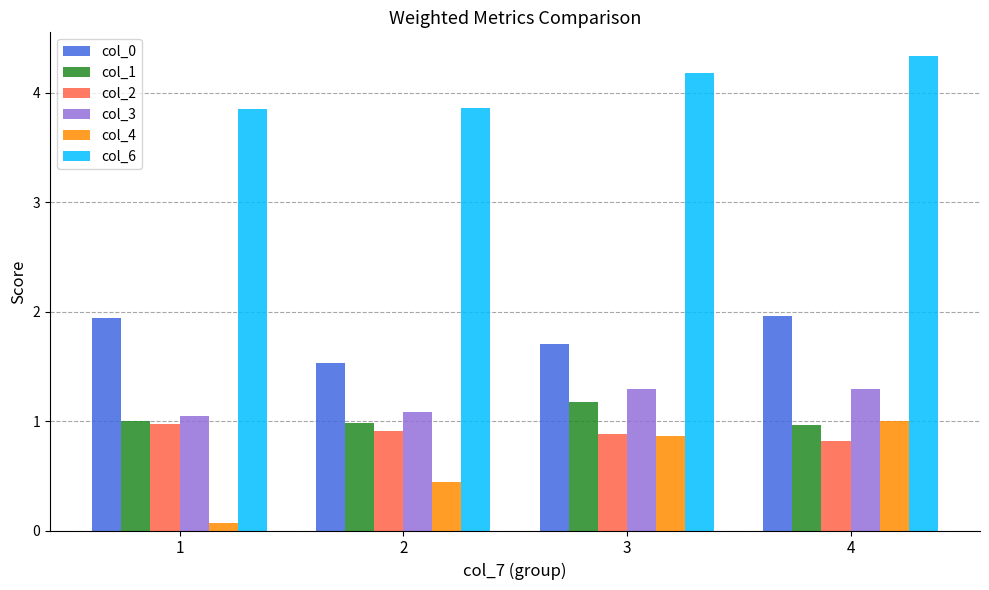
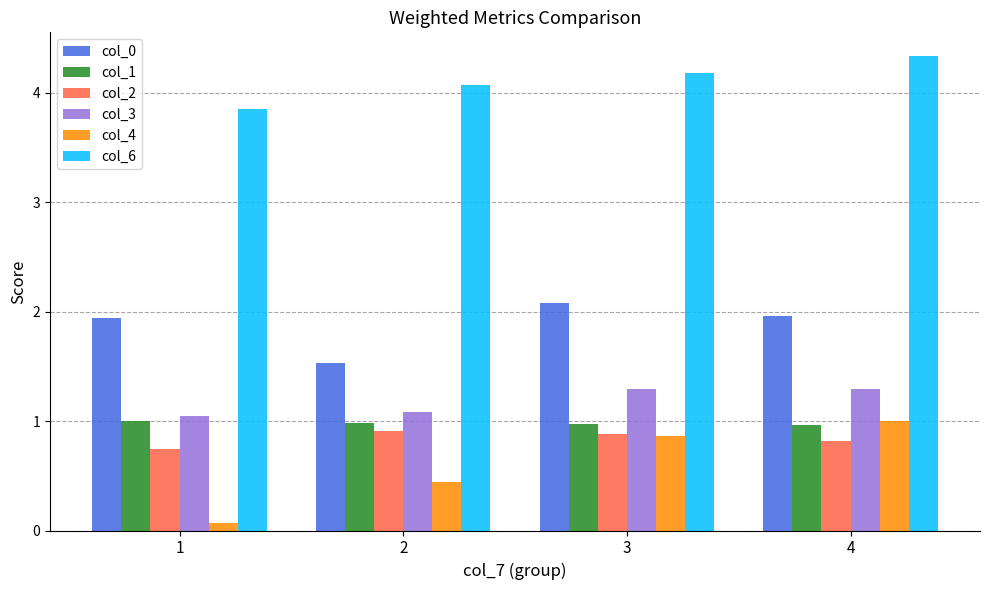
  {
    "col_0": {
      "1": 1.94,
      "2": 1.53,
-     "3": 1.71,
+     "3": 2.08,
      "4": 1.96
    },
    "col_1": {
      "1": 1.01,
      "2": 0.98,
-     "3": 1.18,
+     "3": 0.97,
      "4": 0.96
    },
    "col_2": {
-     "1": 0.97,
+     "1": 0.74,
      "2": 0.91,
      "3": 0.88,
      "4": 0.82
    },
    "col_3": {
      "1": 1.05,
      "2": 1.09,
      "3": 1.30,
      "4": 1.29
    },
    "col_4": {
      "1": 0.06,
      "2": 0.45,
      "3": 0.87,
      "4": 1.00
    },
    "col_6": {
      "1": 3.85,
-     "2": 3.86,
+     "2": 4.07,
      "3": 4.18,
      "4": 4.34
    }
  }
